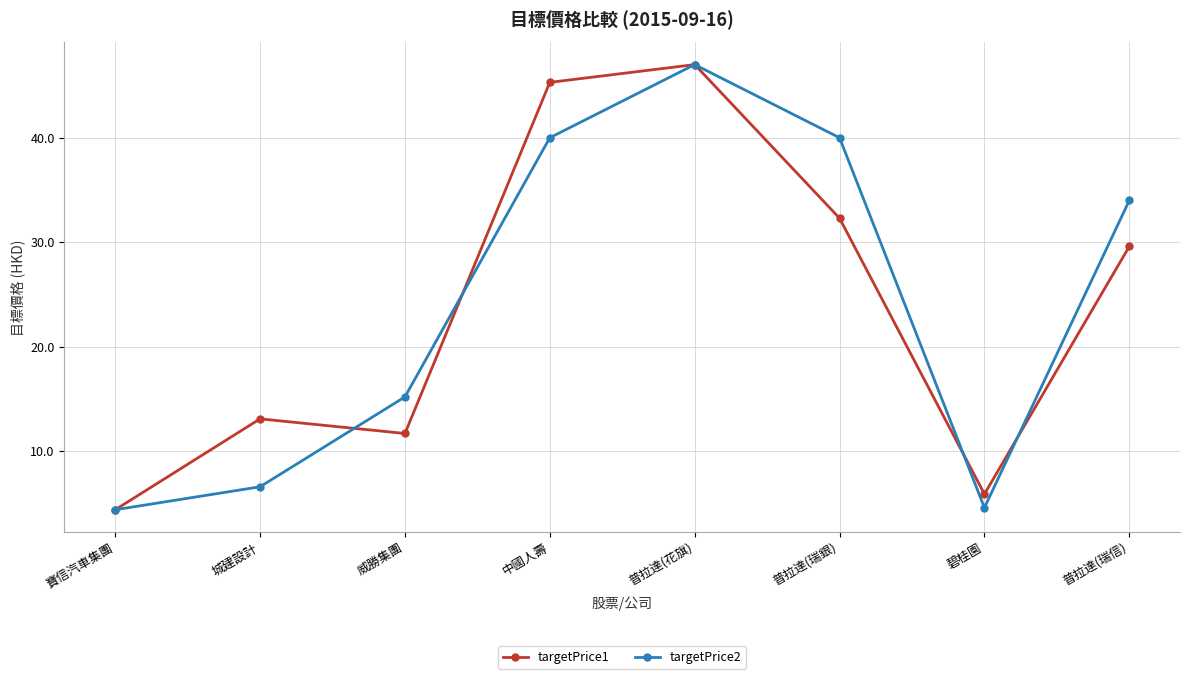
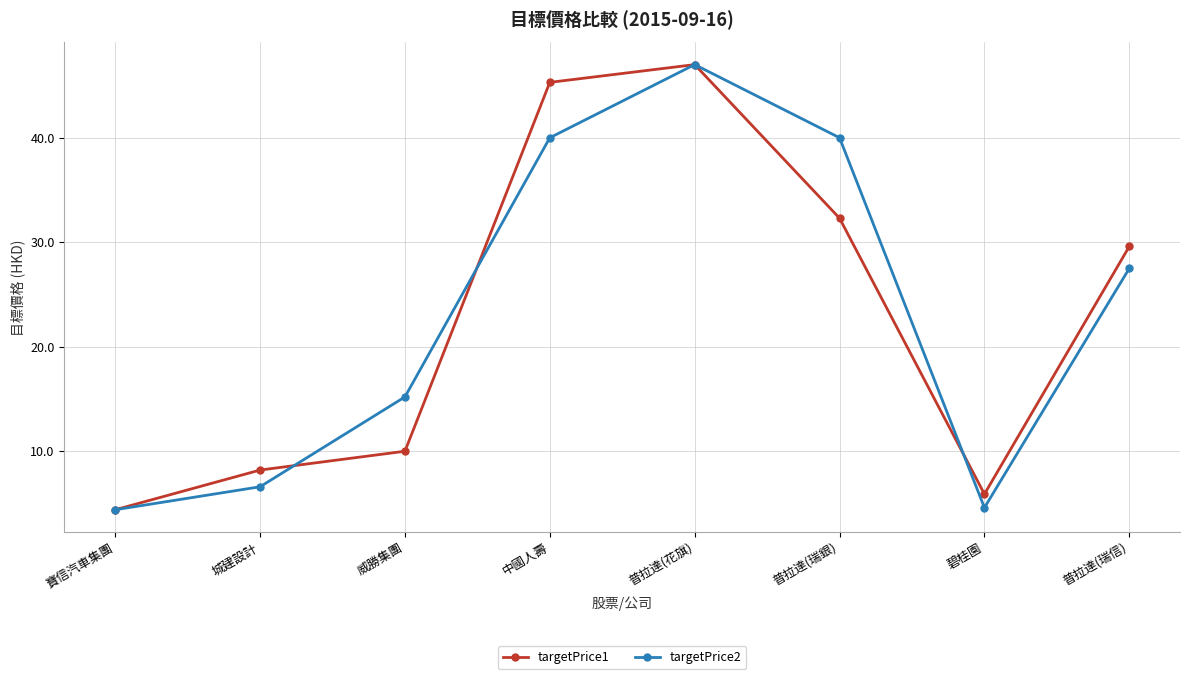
  {
    "targetPrice1": {
-     "城建設計": 13.1,
-     "威勝集團": 11.7,
+     "城建設計": 8.2,
+     "威勝集團": 10.0,
      "中國人壽": 45.3,
      "普拉達(瑞銀)": 32.3,
      "碧桂園": 5.9,
      "普拉達(瑞信)": 29.6
    },
    "targetPrice2": {
      "城建設計": 6.6,
      "威勝集團": 15.2,
      "中國人壽": 40.0,
      "普拉達(瑞銀)": 40.0,
      "碧桂園": 4.6,
-     "普拉達(瑞信)": 34.0
+     "普拉達(瑞信)": 27.5
    }
  }
